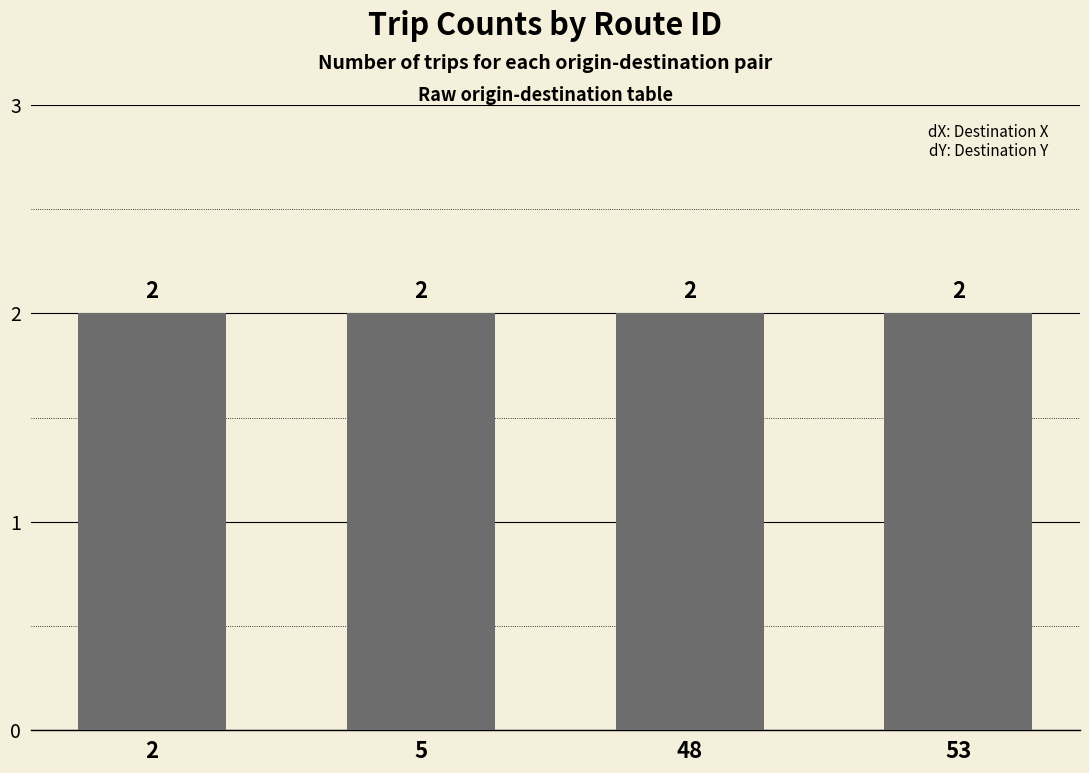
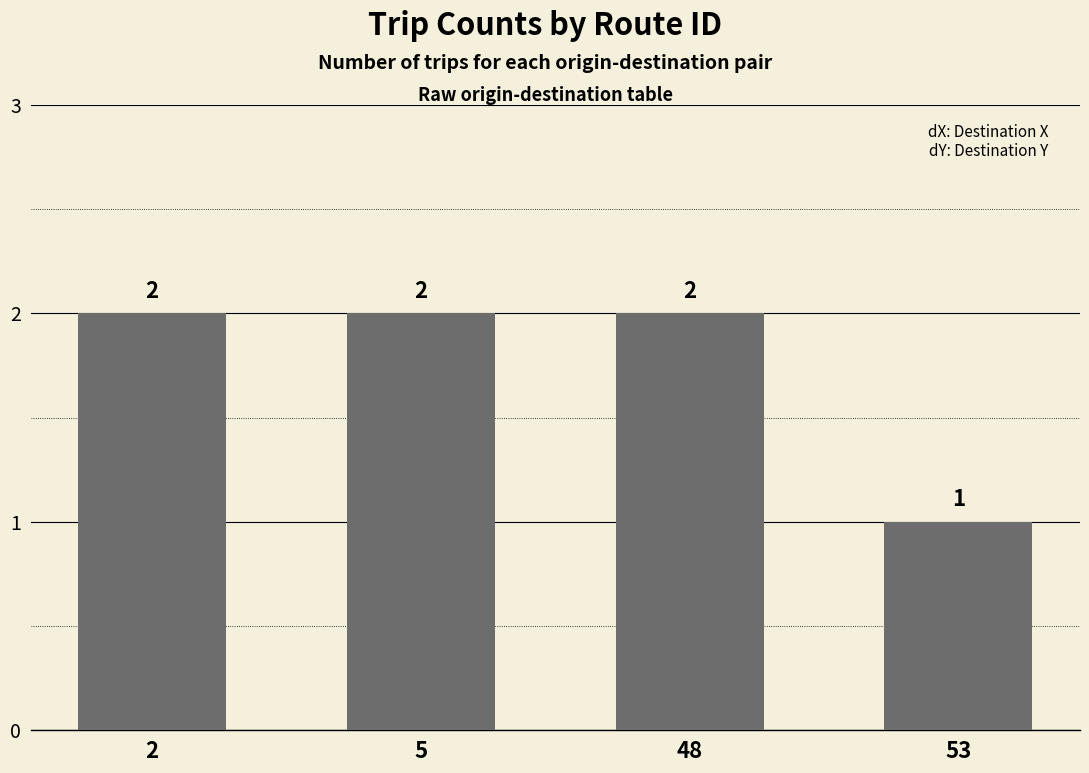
  {
    "2": 2,
    "5": 2,
    "48": 2,
-   "53": 2
+   "53": 1
  }
